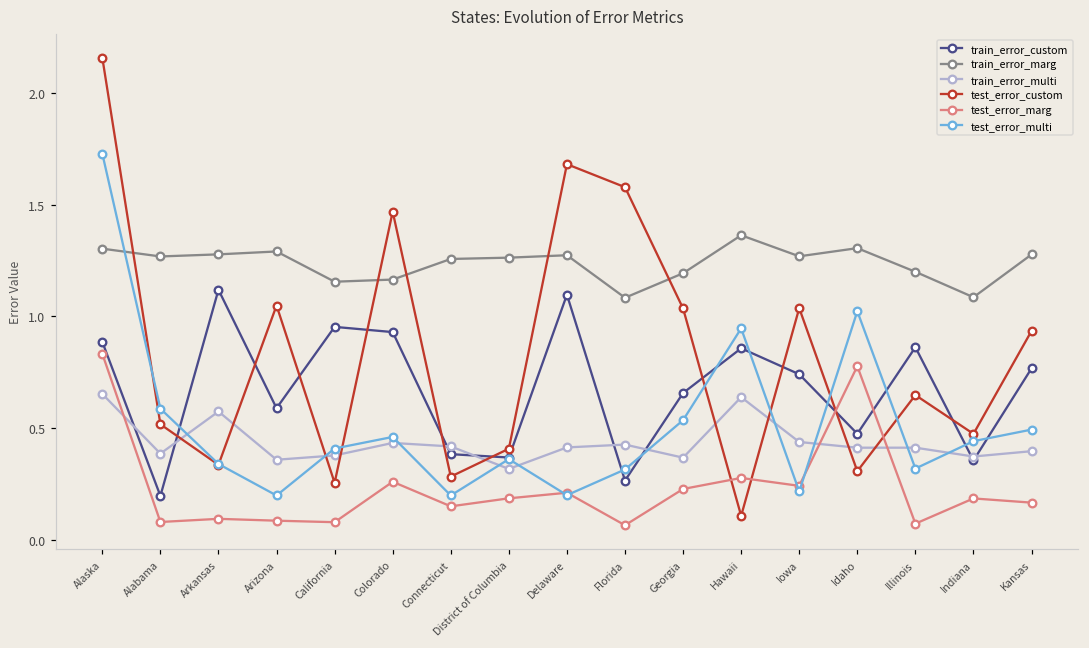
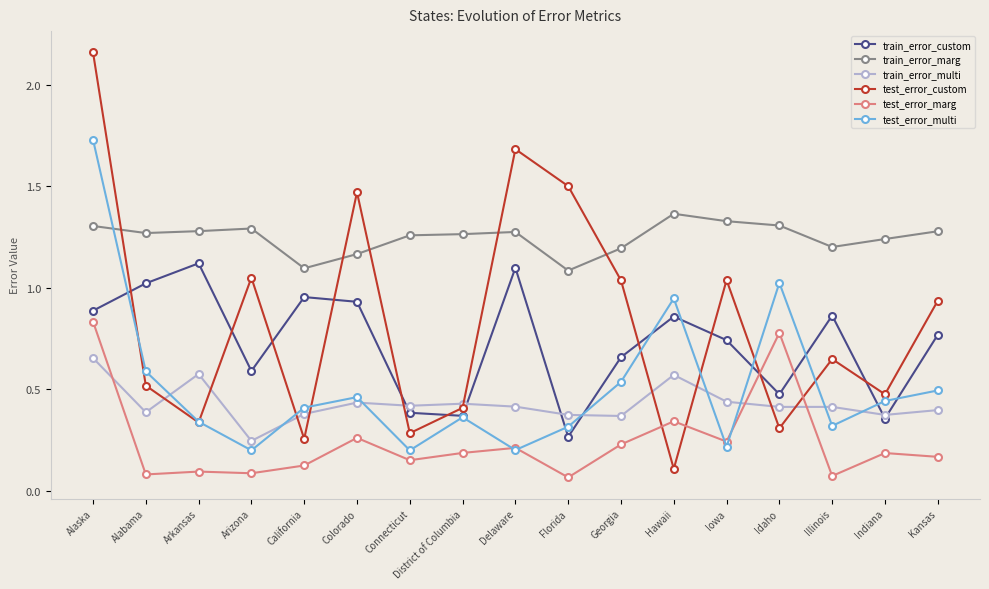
  {
    "train_error_custom": {
      "Alaska": 0.89,
-     "Alabama": 0.20,
+     "Alabama": 1.02,
      "Arkansas": 1.12,
      "Arizona": 0.59,
      "California": 0.95,
      "Colorado": 0.93,
      "Connecticut": 0.38,
      "Delaware": 1.10,
      "Florida": 0.27,
      "Georgia": 0.66,
      "Hawaii": 0.86,
      "Iowa": 0.74,
      "Idaho": 0.48,
      "Illinois": 0.86,
      "Indiana": 0.36,
      "Kansas": 0.77
    },
    "train_error_marg": {
      "Alaska": 1.30,
      "Alabama": 1.27,
      "Arkansas": 1.28,
      "Arizona": 1.29,
-     "California": 1.16,
+     "California": 1.10,
      "Colorado": 1.17,
      "Connecticut": 1.26,
      "District of Columbia": 1.26,
      "Delaware": 1.27,
      "Florida": 1.08,
      "Georgia": 1.19,
      "Hawaii": 1.36,
-     "Iowa": 1.27,
+     "Iowa": 1.33,
      "Idaho": 1.31,
      "Illinois": 1.20,
-     "Indiana": 1.09,
+     "Indiana": 1.24,
      "Kansas": 1.28
    },
    "train_error_multi": {
      "Alaska": 0.65,
      "Alabama": 0.39,
      "Arkansas": 0.57,
-     "Arizona": 0.36,
+     "Arizona": 0.25,
      "California": 0.38,
      "Colorado": 0.43,
      "Connecticut": 0.42,
-     "District of Columbia": 0.32,
+     "District of Columbia": 0.43,
      "Delaware": 0.41,
-     "Florida": 0.43,
+     "Florida": 0.37,
      "Georgia": 0.37,
-     "Hawaii": 0.64,
+     "Hawaii": 0.57,
      "Iowa": 0.44,
      "Idaho": 0.41,
      "Illinois": 0.41,
      "Indiana": 0.37,
      "Kansas": 0.40
    },
    "test_error_custom": {
      "Alaska": 2.16,
      "Alabama": 0.52,
      "Arizona": 1.05,
      "California": 0.26,
      "Colorado": 1.47,
      "Connecticut": 0.28,
      "District of Columbia": 0.41,
      "Delaware": 1.68,
-     "Florida": 1.58,
+     "Florida": 1.50,
      "Georgia": 1.04,
      "Hawaii": 0.11,
      "Iowa": 1.04,
      "Idaho": 0.31,
      "Illinois": 0.65,
      "Indiana": 0.47,
      "Kansas": 0.94
    },
    "test_error_marg": {
      "Alaska": 0.83,
      "Alabama": 0.08,
      "Arkansas": 0.09,
      "Arizona": 0.09,
-     "California": 0.08,
+     "California": 0.12,
      "Colorado": 0.26,
      "Connecticut": 0.15,
      "District of Columbia": 0.19,
      "Florida": 0.07,
      "Georgia": 0.23,
-     "Hawaii": 0.28,
+     "Hawaii": 0.34,
      "Iowa": 0.24,
      "Idaho": 0.78,
      "Illinois": 0.07,
      "Indiana": 0.19,
      "Kansas": 0.17
    },
    "test_error_multi": {
      "Alaska": 1.73,
      "Alabama": 0.59,
      "Arizona": 0.20,
      "California": 0.41,
      "Colorado": 0.46,
      "Connecticut": 0.20,
      "Florida": 0.32,
      "Georgia": 0.54,
      "Hawaii": 0.95,
      "Iowa": 0.22,
      "Idaho": 1.02,
      "Illinois": 0.32,
      "Indiana": 0.44,
      "Kansas": 0.49
    }
  }
